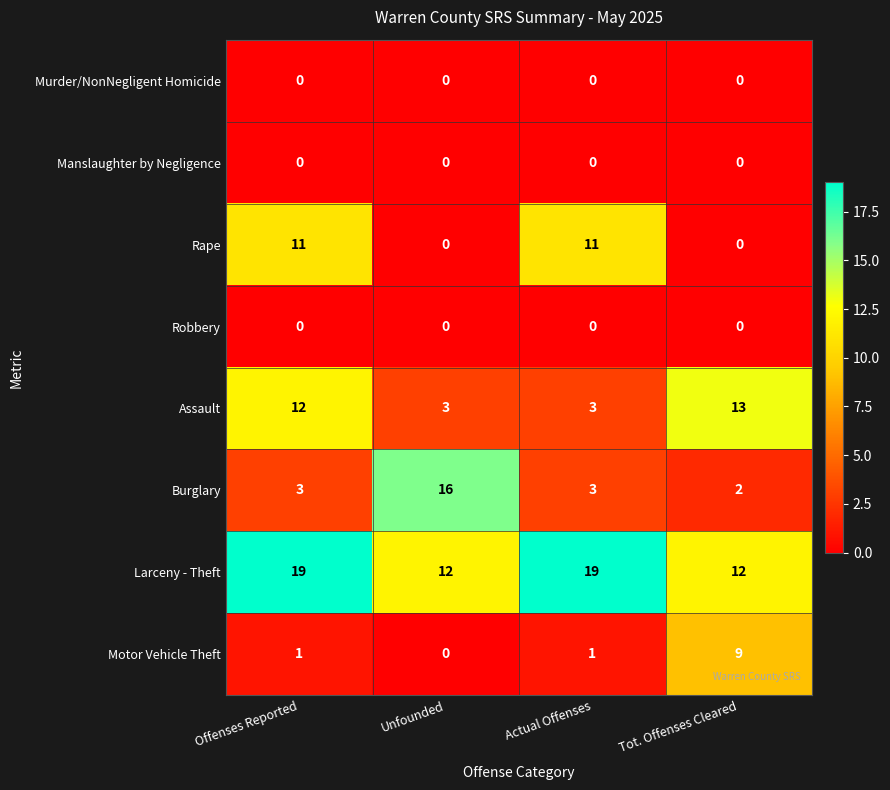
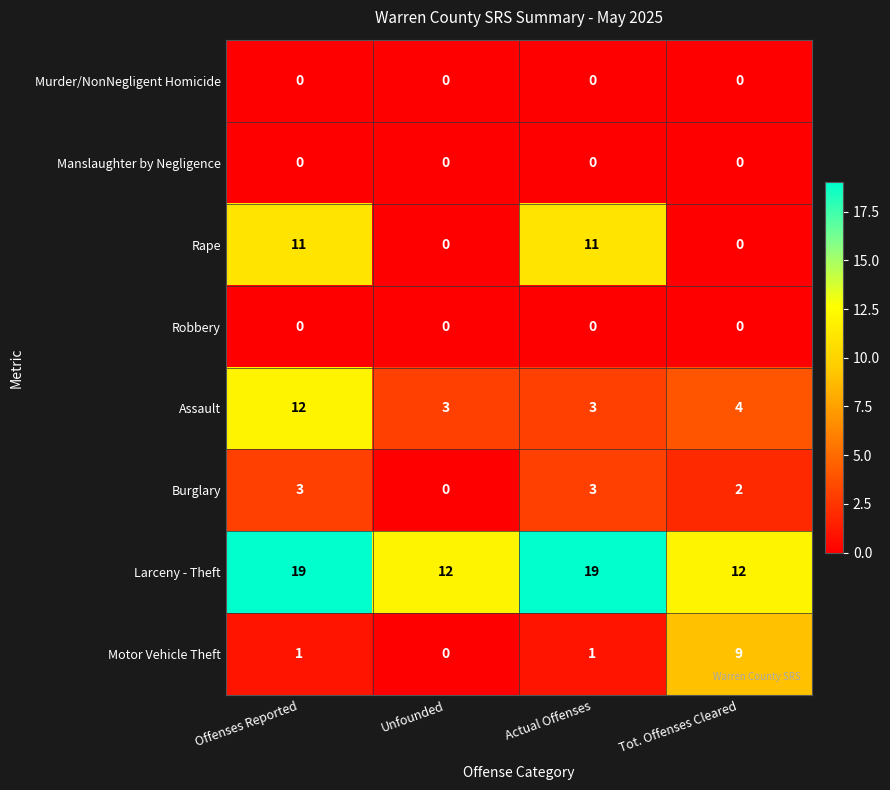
  {
    "Murder/NonNegligent Homicide": {
      "Offenses Reported": 0,
      "Unfounded": 0,
      "Actual Offenses": 0,
      "Tot. Offenses Cleared": 0
    },
    "Manslaughter by Negligence": {
      "Offenses Reported": 0,
      "Unfounded": 0,
      "Actual Offenses": 0,
      "Tot. Offenses Cleared": 0
    },
    "Rape": {
      "Offenses Reported": 11,
      "Unfounded": 0,
      "Actual Offenses": 11,
      "Tot. Offenses Cleared": 0
    },
    "Robbery": {
      "Offenses Reported": 0,
      "Unfounded": 0,
      "Actual Offenses": 0,
      "Tot. Offenses Cleared": 0
    },
    "Assault": {
      "Offenses Reported": 12,
      "Unfounded": 3,
      "Actual Offenses": 3,
-     "Tot. Offenses Cleared": 13
+     "Tot. Offenses Cleared": 4
    },
    "Burglary": {
      "Offenses Reported": 3,
-     "Unfounded": 16,
+     "Unfounded": 0,
      "Actual Offenses": 3,
      "Tot. Offenses Cleared": 2
    },
    "Larceny - Theft": {
      "Offenses Reported": 19,
      "Unfounded": 12,
      "Actual Offenses": 19,
      "Tot. Offenses Cleared": 12
    },
    "Motor Vehicle Theft": {
      "Offenses Reported": 1,
      "Unfounded": 0,
      "Actual Offenses": 1
    }
  }
